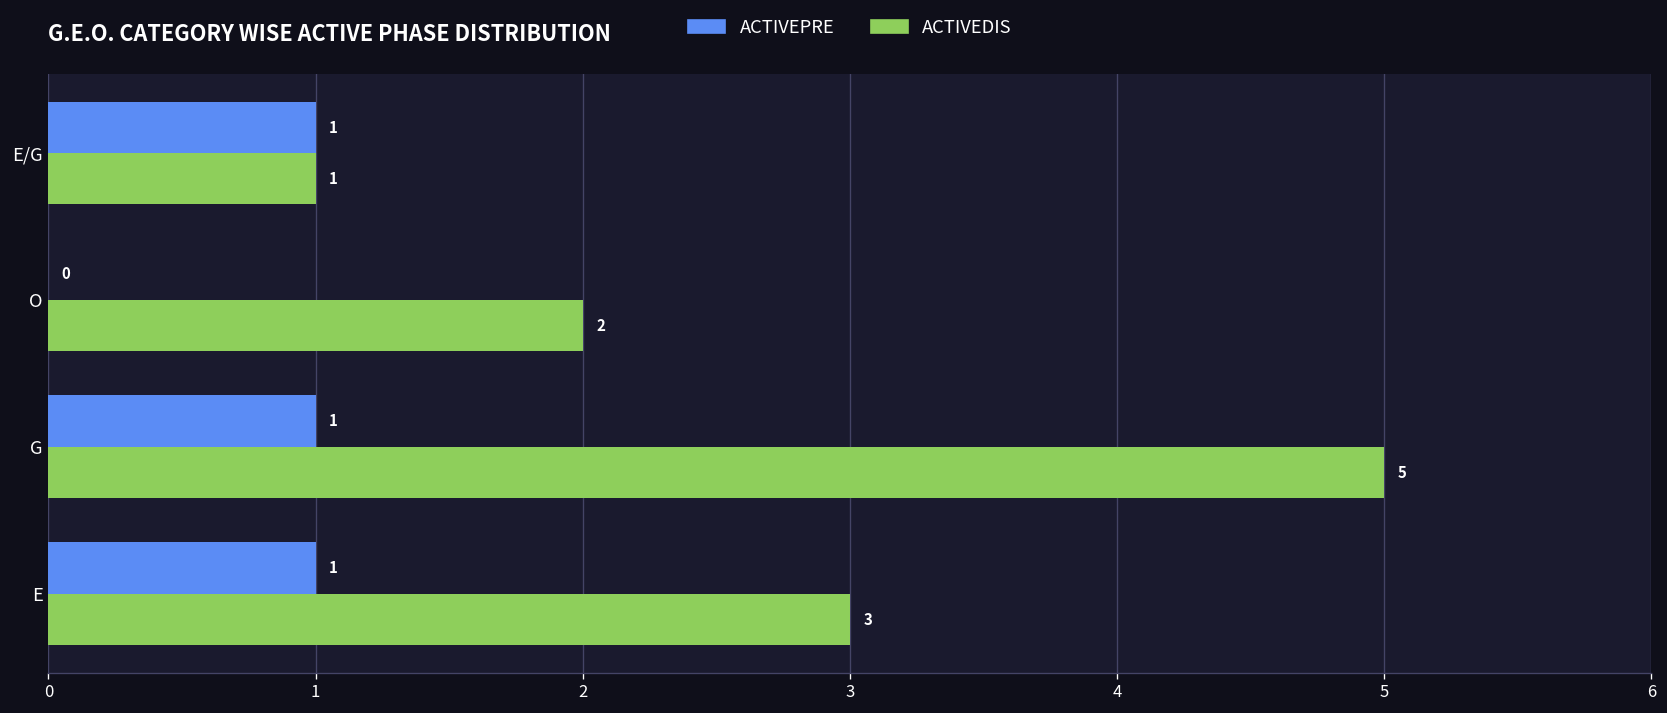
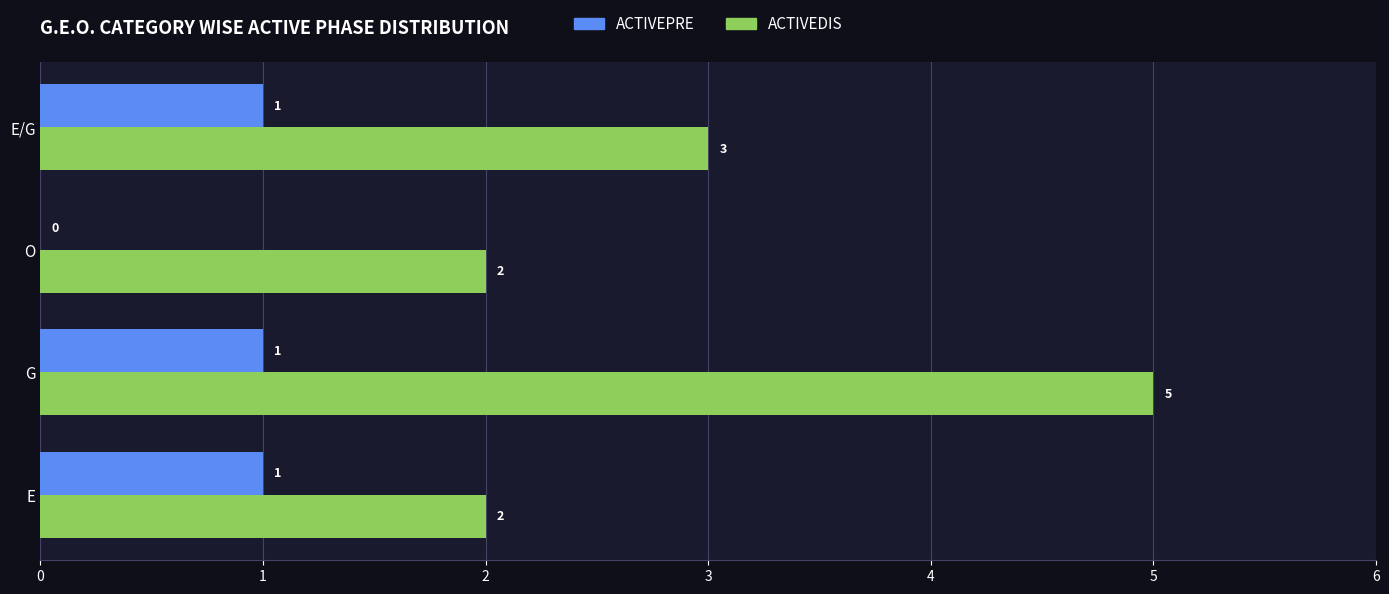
  {
    "ACTIVEPRE": {
      "E/G": 1,
      "O": 0,
      "G": 1,
      "E": 1
    },
    "ACTIVEDIS": {
-     "E/G": 1,
+     "E/G": 3,
      "O": 2,
      "G": 5,
-     "E": 3
+     "E": 2
    }
  }
